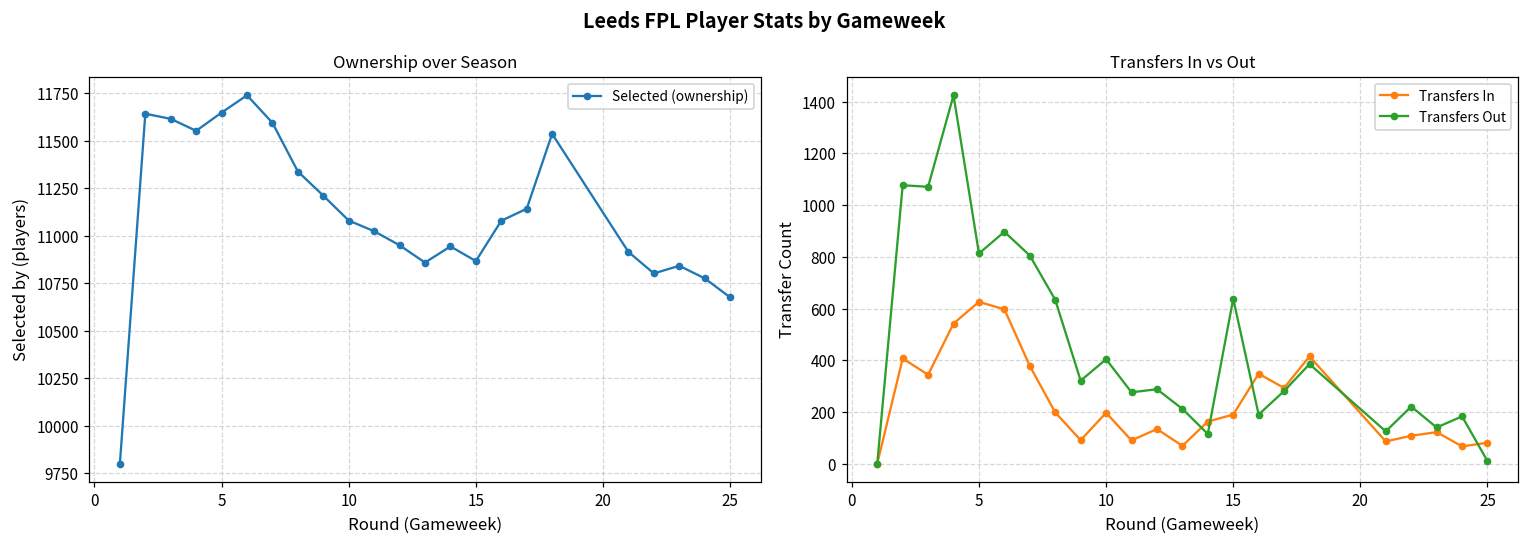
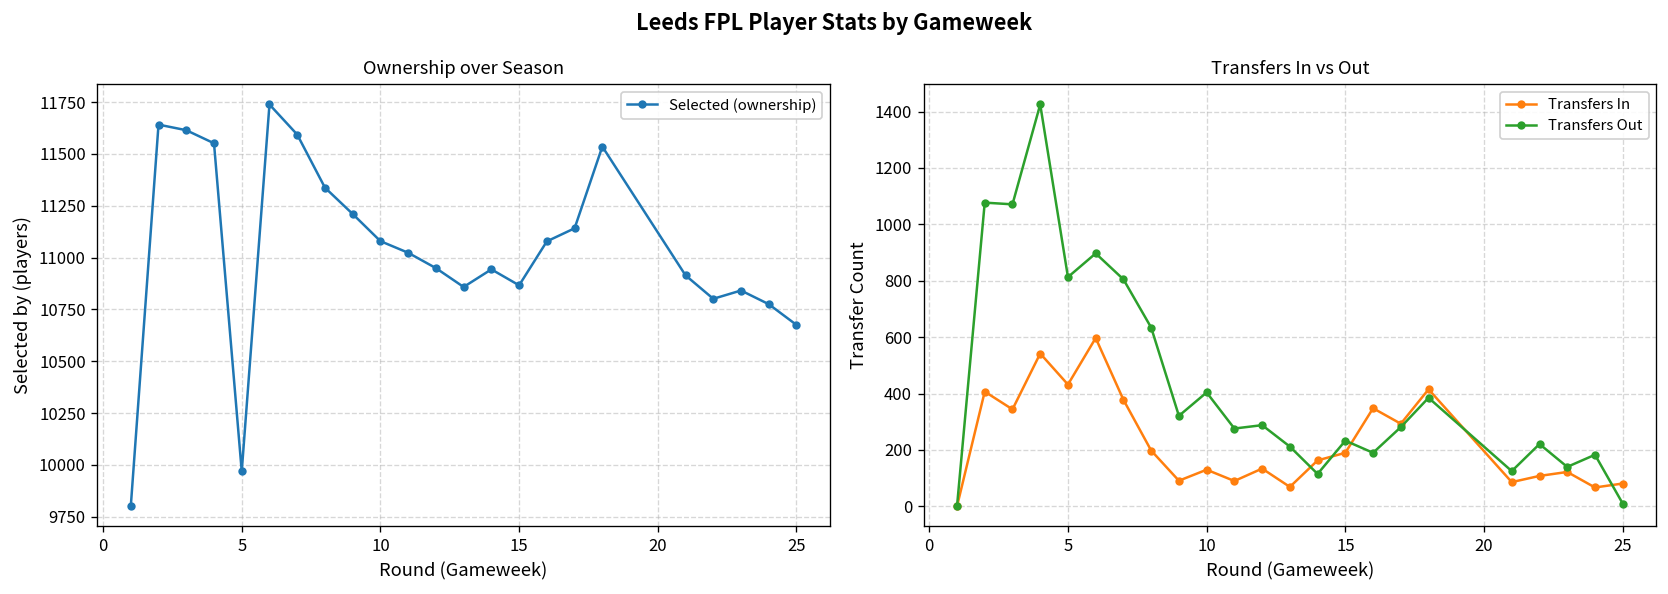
  {
    "Ownership over Season": {
-     "5": 11650,
+     "5": 9970,
      "10": 11080,
      "15": 10870,
      "25": 10680
    },
    "Transfers In vs Out": {
      "Transfers In": {
-       "5": 630,
-       "10": 200,
+       "5": 430,
+       "10": 130,
        "15": 190,
        "25": 80
      },
      "Transfers Out": {
        "5": 810,
        "10": 400,
-       "15": 640,
+       "15": 230,
        "25": 10
      }
    }
  }
